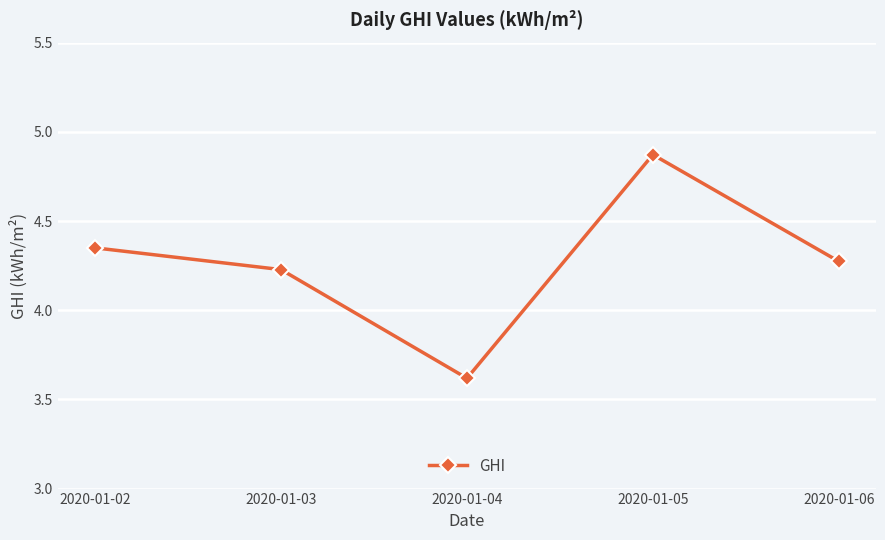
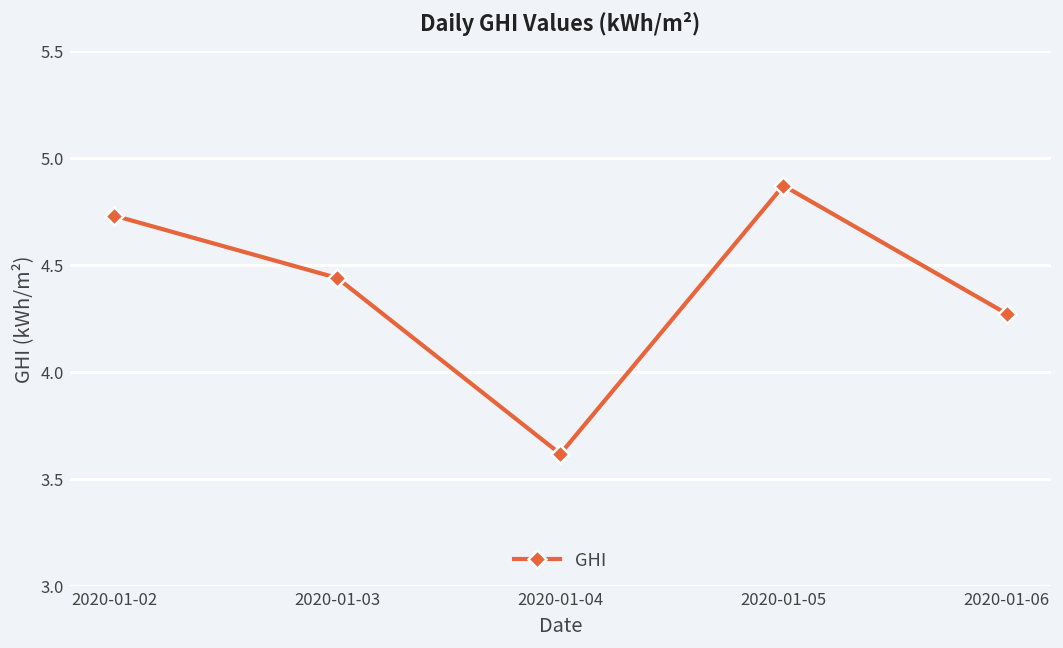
  {
-   "2020-01-02": 4.35,
-   "2020-01-03": 4.23,
+   "2020-01-02": 4.73,
+   "2020-01-03": 4.44,
    "2020-01-04": 3.62,
    "2020-01-05": 4.87,
    "2020-01-06": 4.27
  }
